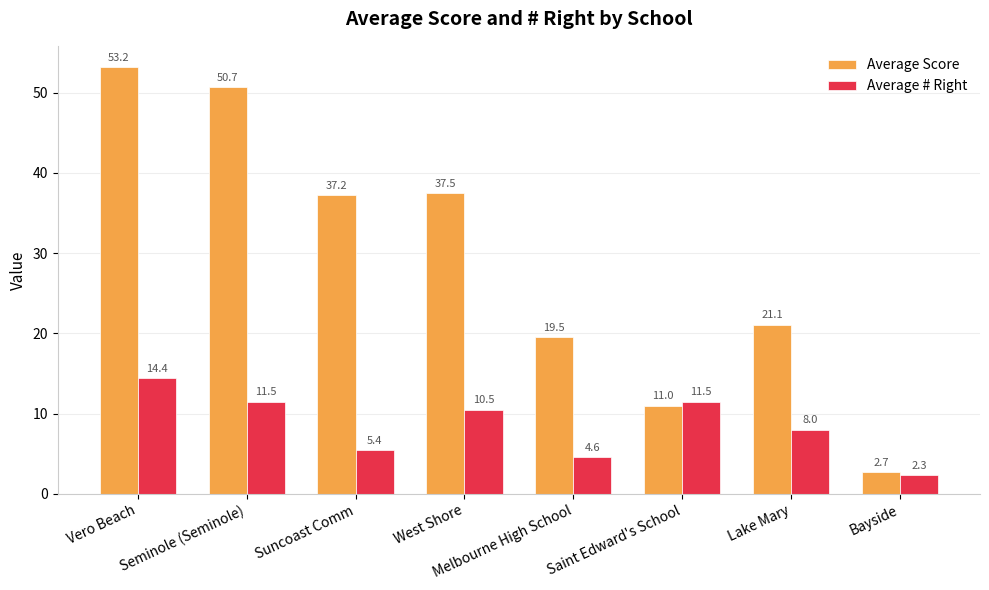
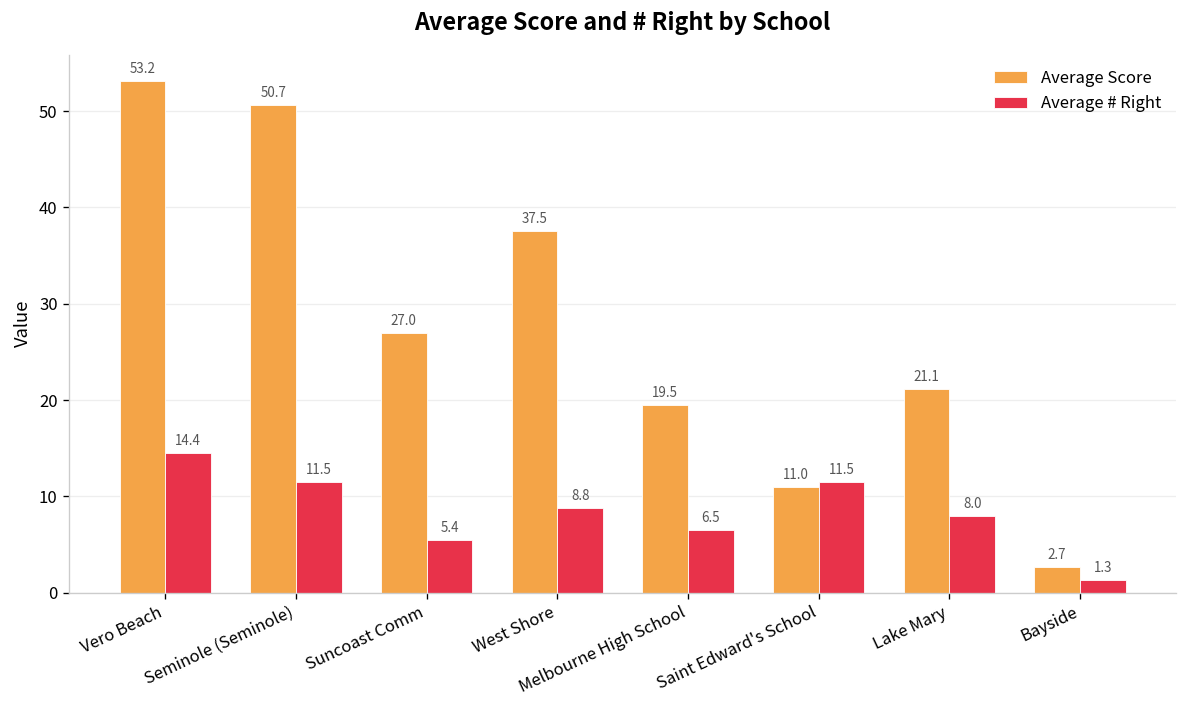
  {
    "Average Score": {
      "Vero Beach": 53.2,
      "Seminole (Seminole)": 50.7,
-     "Suncoast Comm": 37.2,
+     "Suncoast Comm": 27.0,
      "West Shore": 37.5,
      "Melbourne High School": 19.5,
      "Saint Edward's School": 11.0,
      "Lake Mary": 21.1,
      "Bayside": 2.7
    },
    "Average # Right": {
      "Vero Beach": 14.4,
      "Seminole (Seminole)": 11.5,
      "Suncoast Comm": 5.4,
-     "West Shore": 10.5,
-     "Melbourne High School": 4.6,
+     "West Shore": 8.8,
+     "Melbourne High School": 6.5,
      "Saint Edward's School": 11.5,
      "Lake Mary": 8.0,
-     "Bayside": 2.3
+     "Bayside": 1.3
    }
  }
